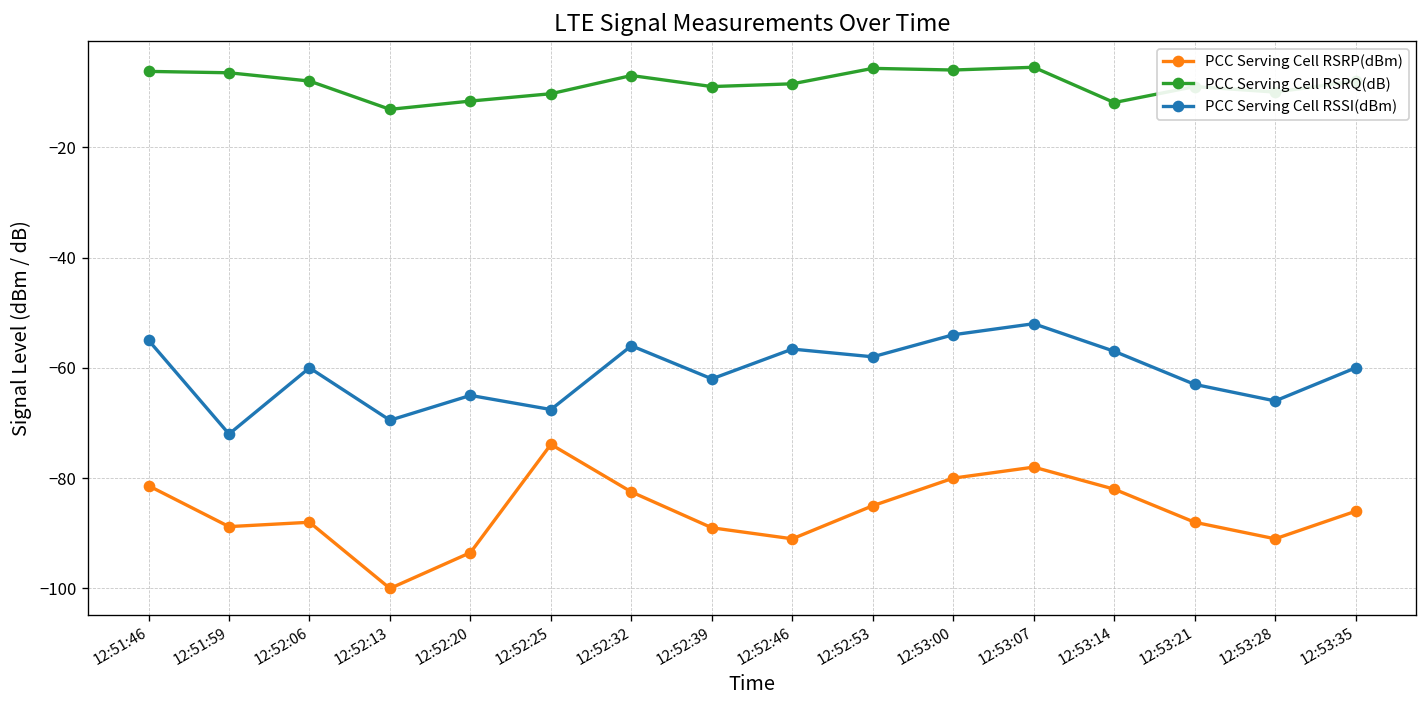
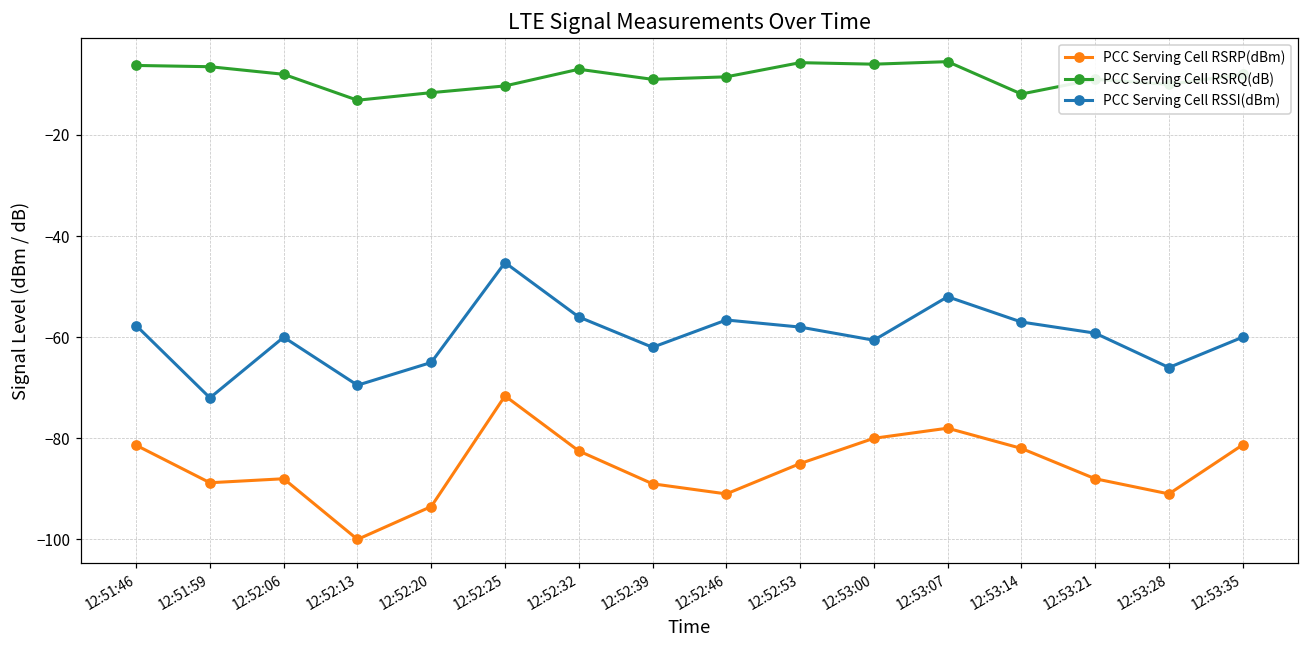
  {
    "PCC Serving Cell RSRP(dBm)": {
      "12:51:46": -81,
      "12:51:59": -89,
      "12:52:06": -88,
      "12:52:13": -100,
      "12:52:20": -94,
-     "12:52:25": -74,
+     "12:52:25": -72,
      "12:52:32": -83,
      "12:52:39": -89,
      "12:52:46": -91,
      "12:52:53": -85,
      "12:53:00": -80,
      "12:53:07": -78,
      "12:53:14": -82,
      "12:53:21": -88,
      "12:53:28": -91,
-     "12:53:35": -86
+     "12:53:35": -81
    },
    "PCC Serving Cell RSRQ(dB)": {
      "12:51:46": -6,
      "12:51:59": -7,
      "12:52:06": -8,
      "12:52:13": -13,
      "12:52:20": -12,
      "12:52:25": -10,
      "12:52:32": -7,
      "12:52:39": -9,
      "12:52:46": -9,
      "12:52:53": -6,
      "12:53:00": -6,
      "12:53:07": -6,
      "12:53:14": -12
    },
    "PCC Serving Cell RSSI(dBm)": {
-     "12:51:46": -55,
+     "12:51:46": -58,
      "12:51:59": -72,
      "12:52:06": -60,
      "12:52:13": -70,
      "12:52:20": -65,
-     "12:52:25": -68,
+     "12:52:25": -45,
      "12:52:32": -56,
      "12:52:39": -62,
      "12:52:46": -57,
      "12:52:53": -58,
-     "12:53:00": -54,
+     "12:53:00": -61,
      "12:53:07": -52,
      "12:53:14": -57,
-     "12:53:21": -63,
+     "12:53:21": -59,
      "12:53:28": -66,
      "12:53:35": -60
    }
  }
